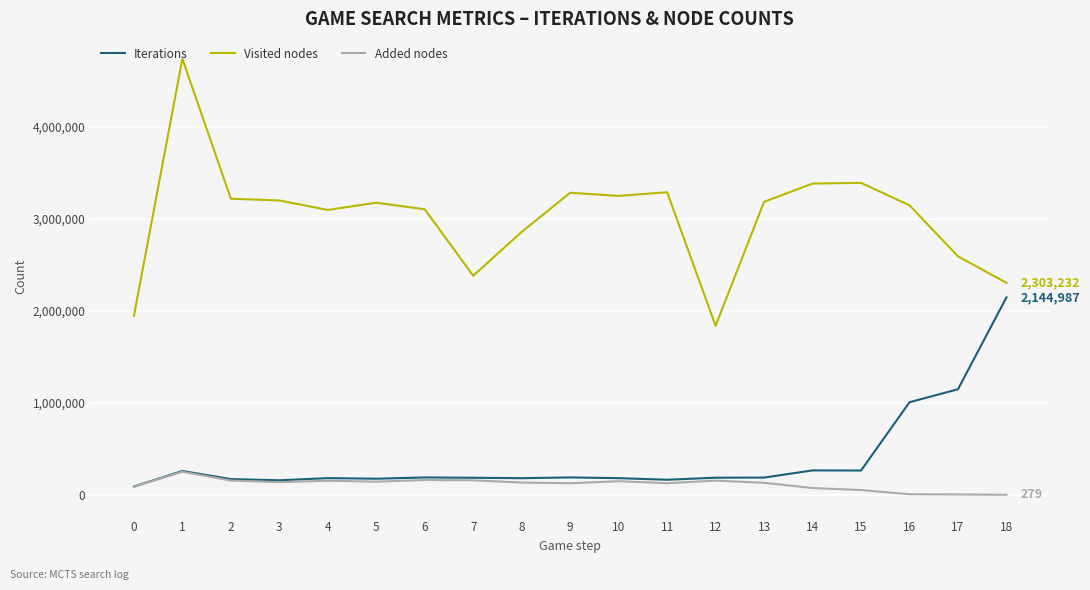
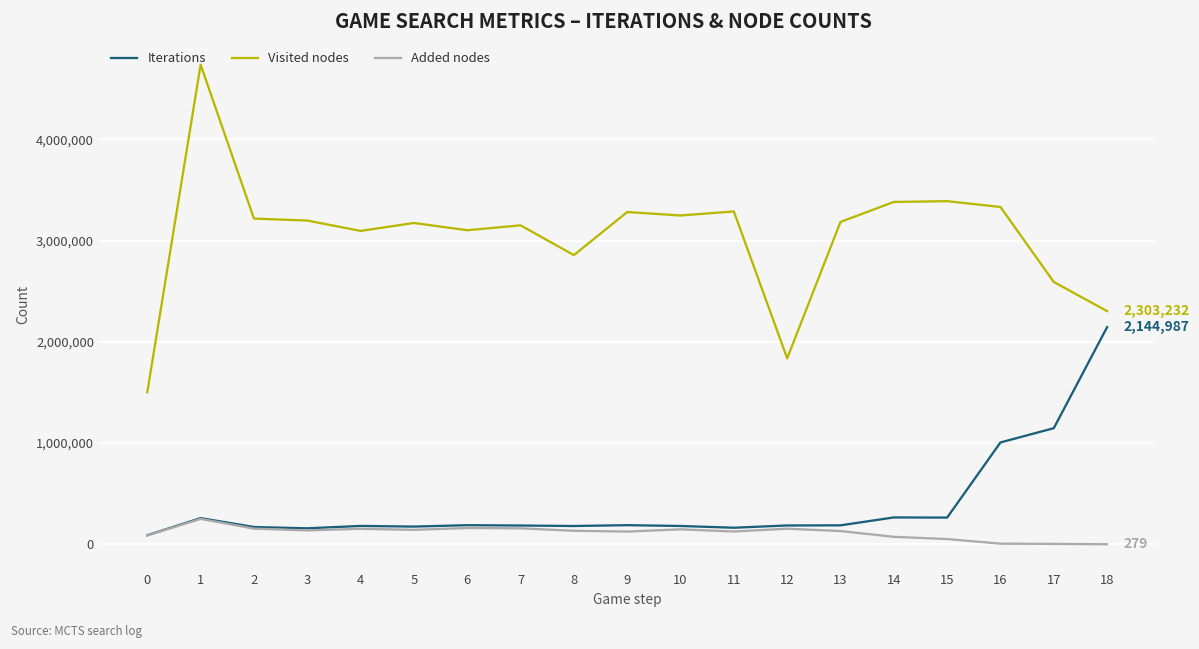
  {
    "Iterations": {
      "18": "2,144,987"
    },
    "Visited nodes": {
-     "0": "1,900,000",
+     "0": "1,500,000",
      "1": "4,700,000",
      "2": "3,200,000",
      "3": "3,200,000",
      "4": "3,100,000",
      "5": "3,200,000",
      "6": "3,100,000",
-     "7": "2,400,000",
+     "7": "3,200,000",
      "8": "2,900,000",
      "9": "3,300,000",
      "10": "3,200,000",
      "11": "3,300,000",
      "12": "1,800,000",
      "13": "3,200,000",
      "14": "3,400,000",
      "15": "3,400,000",
-     "16": "3,100,000",
+     "16": "3,300,000",
      "17": "2,600,000"
    },
    "Added nodes": {
      "18": "279"
    }
  }
